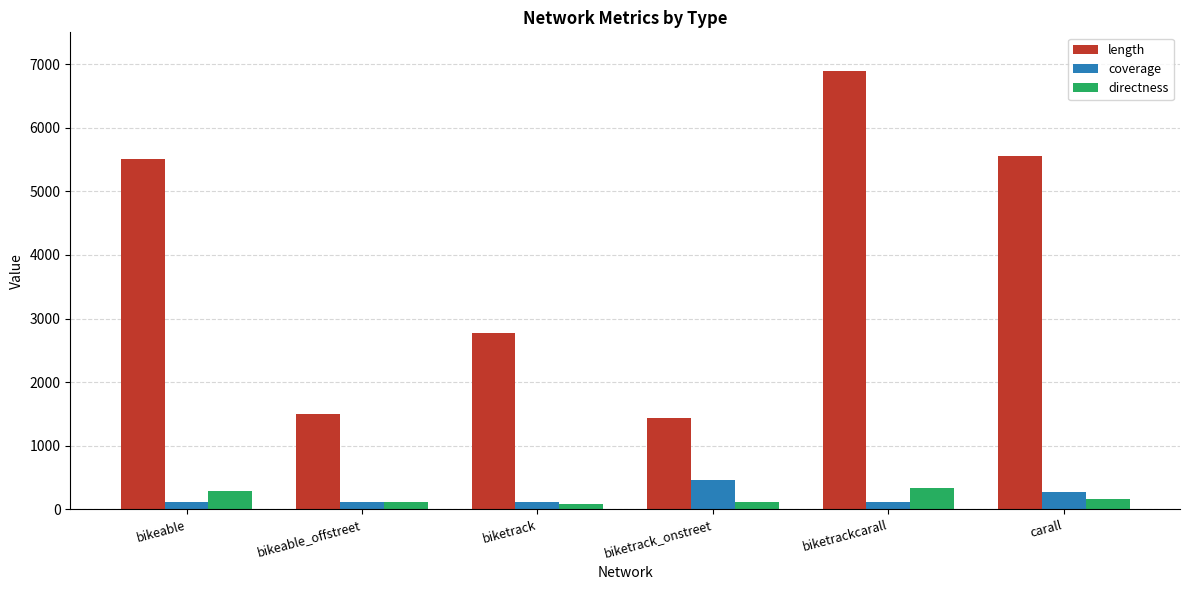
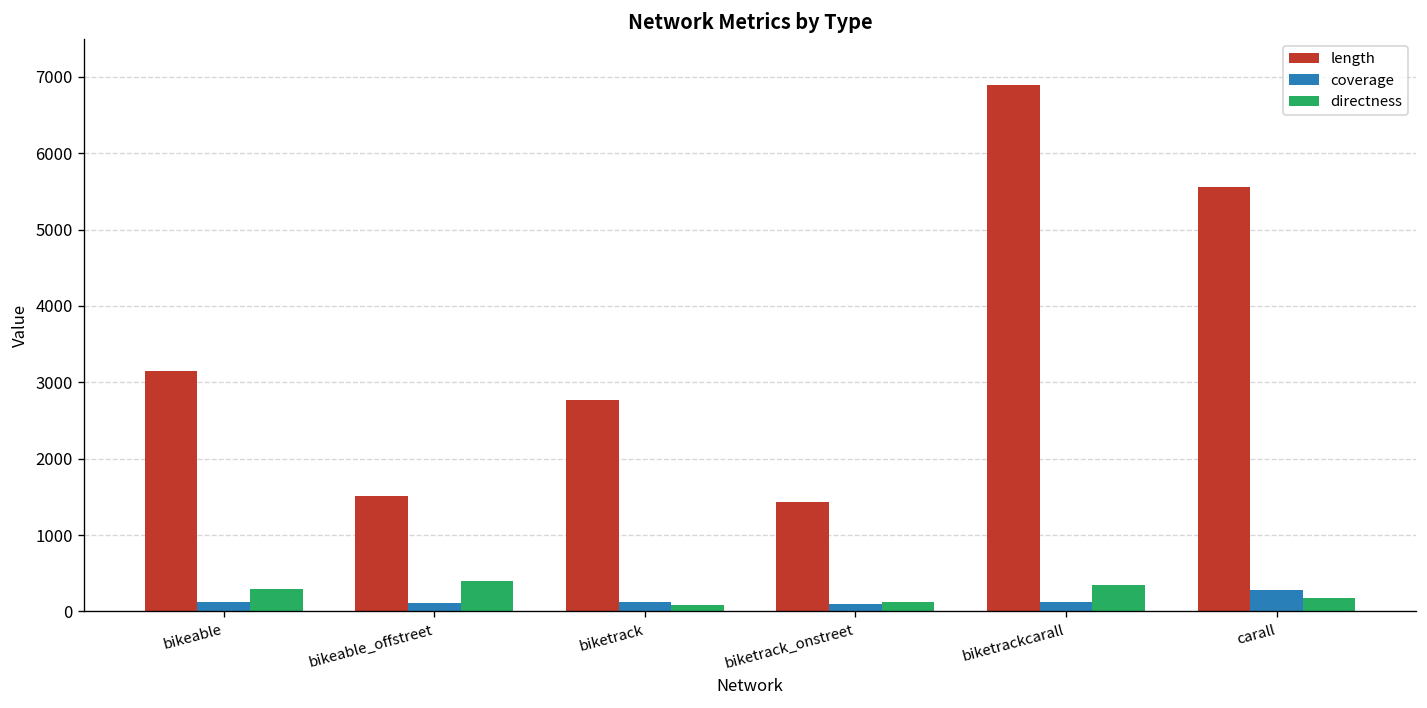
  {
    "length": {
-     "bikeable": 5500,
+     "bikeable": 3200,
      "bikeable_offstreet": 1500,
      "biketrack": 2800,
      "biketrack_onstreet": 1400,
      "biketrackcarall": 6900,
      "carall": 5600
    },
    "coverage": {
      "bikeable": 100,
      "bikeable_offstreet": 100,
      "biketrack": 100,
-     "biketrack_onstreet": 500,
+     "biketrack_onstreet": 100,
      "biketrackcarall": 100,
      "carall": 300
    },
    "directness": {
      "bikeable": 300,
-     "bikeable_offstreet": 100,
+     "bikeable_offstreet": 400,
      "biketrack": 100,
      "biketrack_onstreet": 100,
      "biketrackcarall": 300,
      "carall": 200
    }
  }
